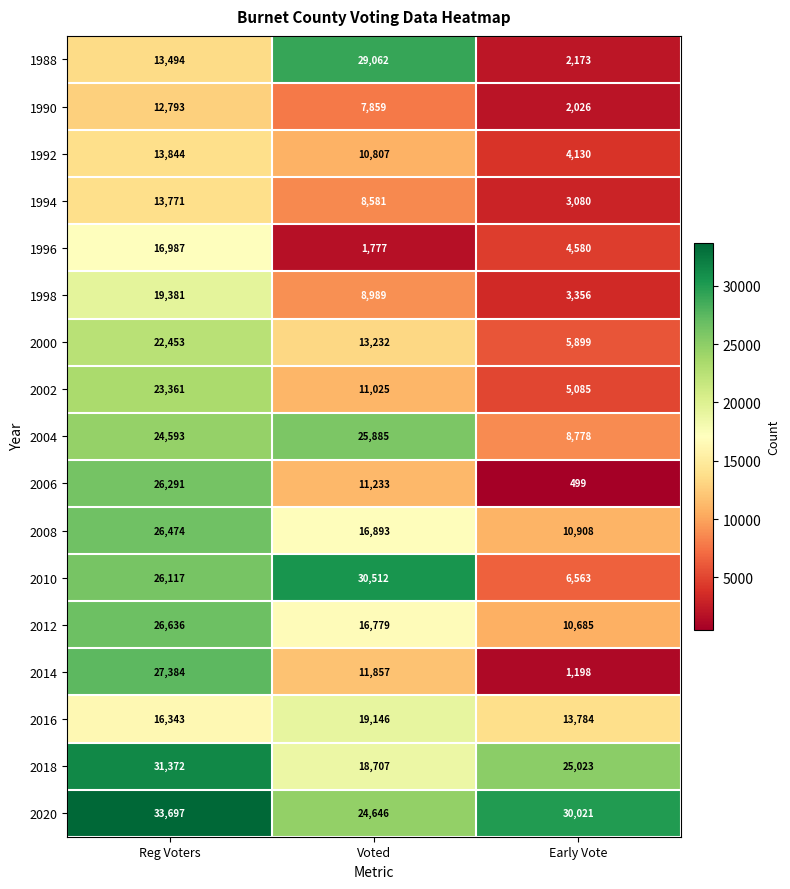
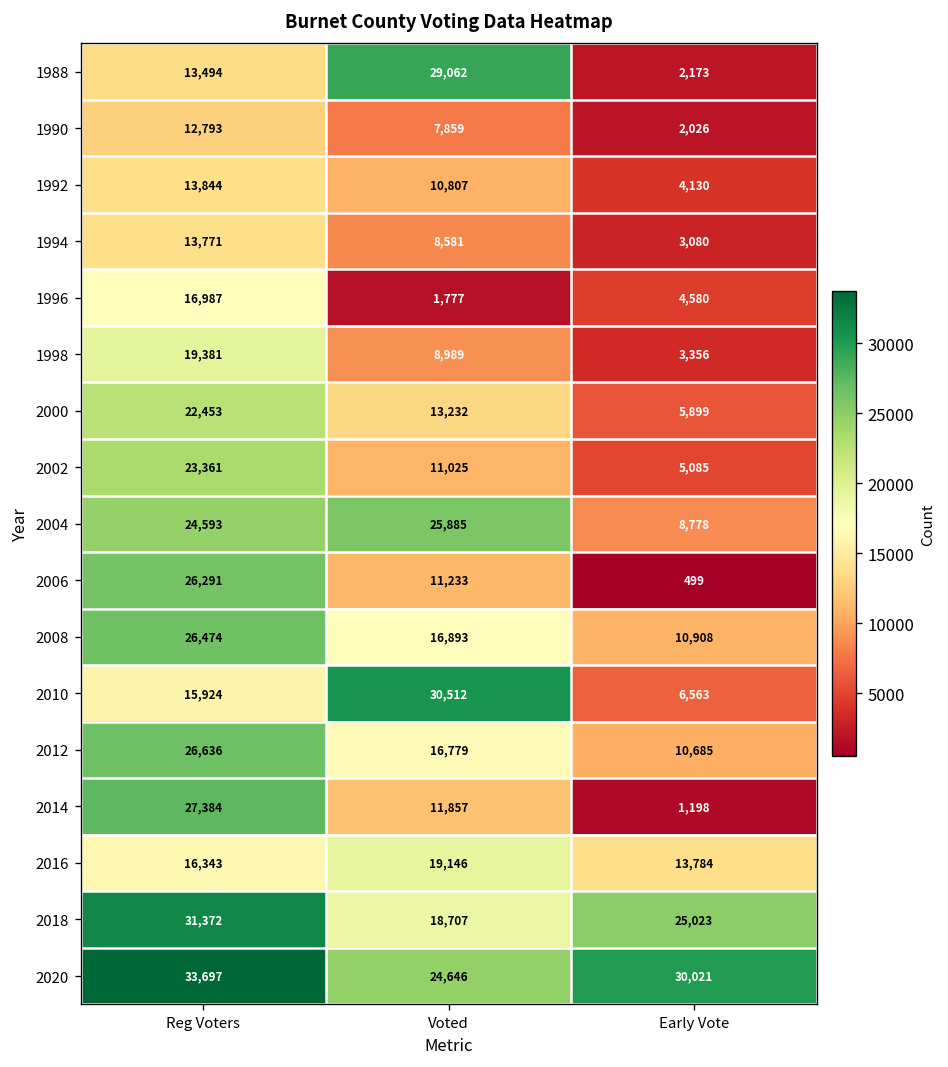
  {
    "1988": {
      "Reg Voters": "13,494",
      "Voted": "29,062",
      "Early Vote": "2,173"
    },
    "1990": {
      "Reg Voters": "12,793",
      "Voted": "7,859",
      "Early Vote": "2,026"
    },
    "1992": {
      "Reg Voters": "13,844",
      "Voted": "10,807",
      "Early Vote": "4,130"
    },
    "1994": {
      "Reg Voters": "13,771",
      "Voted": "8,581",
      "Early Vote": "3,080"
    },
    "1996": {
      "Reg Voters": "16,987",
      "Voted": "1,777",
      "Early Vote": "4,580"
    },
    "1998": {
      "Reg Voters": "19,381",
      "Voted": "8,989",
      "Early Vote": "3,356"
    },
    "2000": {
      "Reg Voters": "22,453",
      "Voted": "13,232",
      "Early Vote": "5,899"
    },
    "2002": {
      "Reg Voters": "23,361",
      "Voted": "11,025",
      "Early Vote": "5,085"
    },
    "2004": {
      "Reg Voters": "24,593",
      "Voted": "25,885",
      "Early Vote": "8,778"
    },
    "2006": {
      "Reg Voters": "26,291",
      "Voted": "11,233",
      "Early Vote": "499"
    },
    "2008": {
      "Reg Voters": "26,474",
      "Voted": "16,893",
      "Early Vote": "10,908"
    },
    "2010": {
-     "Reg Voters": "26,117",
+     "Reg Voters": "15,924",
      "Voted": "30,512",
      "Early Vote": "6,563"
    },
    "2012": {
      "Reg Voters": "26,636",
      "Voted": "16,779",
      "Early Vote": "10,685"
    },
    "2014": {
      "Reg Voters": "27,384",
      "Voted": "11,857",
      "Early Vote": "1,198"
    },
    "2016": {
      "Reg Voters": "16,343",
      "Voted": "19,146",
      "Early Vote": "13,784"
    },
    "2018": {
      "Reg Voters": "31,372",
      "Voted": "18,707",
      "Early Vote": "25,023"
    },
    "2020": {
      "Reg Voters": "33,697",
      "Voted": "24,646",
      "Early Vote": "30,021"
    }
  }
